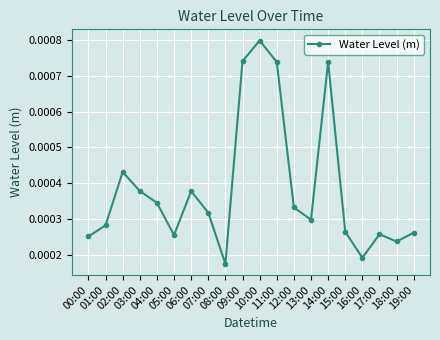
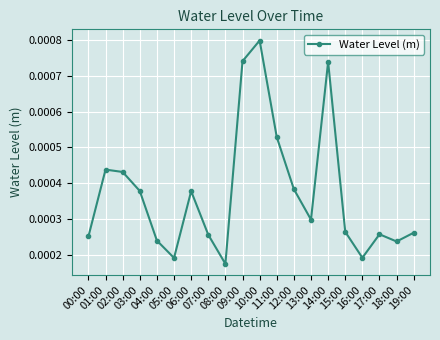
  {
    "00:00": 0.00025,
-   "01:00": 0.00028,
+   "01:00": 0.00044,
    "02:00": 0.00043,
    "03:00": 0.00038,
-   "04:00": 0.00034,
-   "05:00": 0.00025,
+   "04:00": 0.00024,
+   "05:00": 0.00019,
    "06:00": 0.00038,
-   "07:00": 0.00032,
+   "07:00": 0.00026,
    "08:00": 0.00017,
    "09:00": 0.00074,
    "10:00": 0.00080,
-   "11:00": 0.00074,
-   "12:00": 0.00033,
+   "11:00": 0.00053,
+   "12:00": 0.00038,
    "13:00": 0.00030,
    "14:00": 0.00074,
    "15:00": 0.00026,
    "16:00": 0.00019,
    "17:00": 0.00026,
    "18:00": 0.00024,
    "19:00": 0.00026
  }
